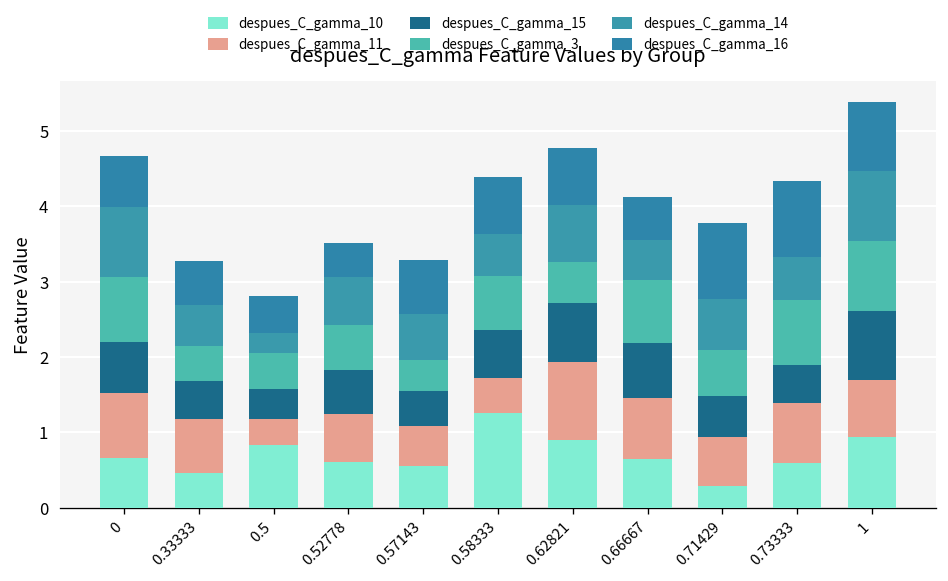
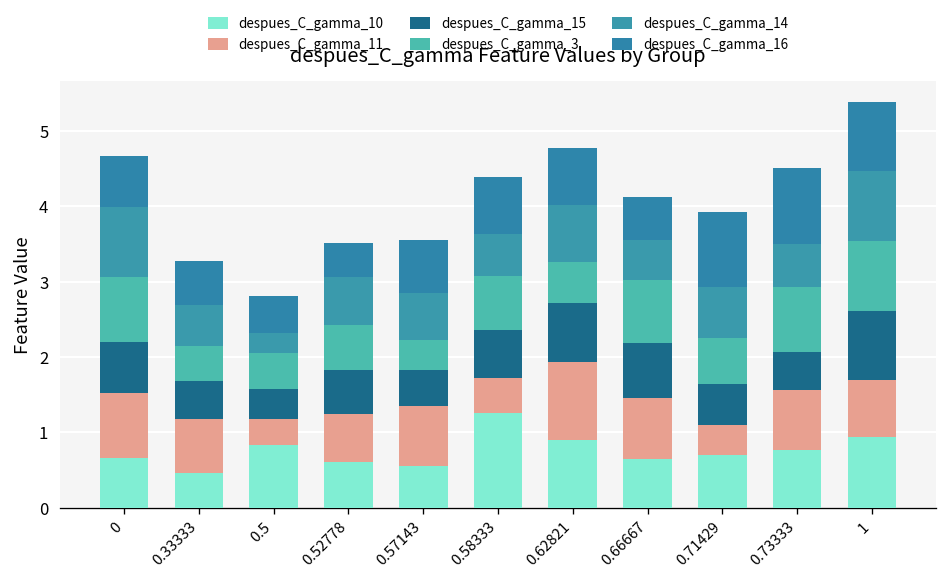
  {
    "despues_C_gamma_10": {
      "0": 0.7,
      "0.33333": 0.5,
      "0.5": 0.8,
      "0.52778": 0.6,
      "0.57143": 0.6,
      "0.58333": 1.3,
      "0.62821": 0.9,
      "0.66667": 0.6,
-     "0.71429": 0.3,
-     "0.73333": 0.6,
+     "0.71429": 0.7,
+     "0.73333": 0.8,
      "1": 0.9
    },
    "despues_C_gamma_11": {
      "0": 0.9,
      "0.33333": 0.7,
      "0.5": 0.3,
      "0.52778": 0.6,
-     "0.57143": 0.5,
+     "0.57143": 0.8,
      "0.58333": 0.5,
      "0.62821": 1.0,
      "0.66667": 0.8,
-     "0.71429": 0.6,
+     "0.71429": 0.4,
      "0.73333": 0.8,
      "1": 0.8
    }
  }
